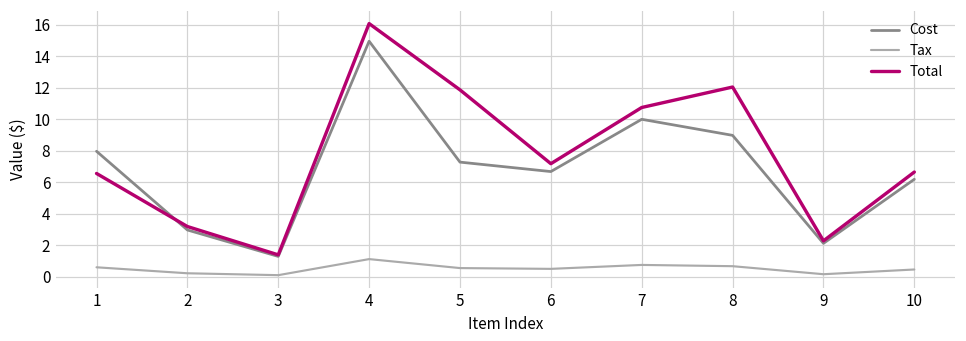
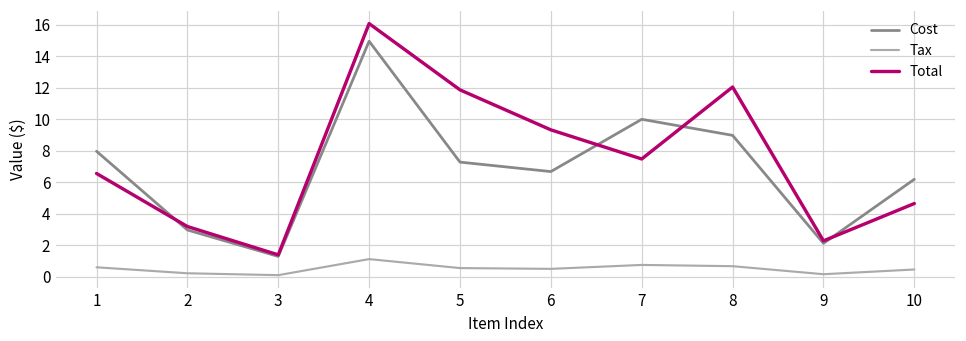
  {
    "Total": {
      "1": 6.6,
      "2": 3.2,
      "4": 16.1,
      "5": 11.9,
-     "6": 7.2,
-     "7": 10.8,
+     "6": 9.3,
+     "7": 7.5,
      "8": 12.1,
-     "10": 6.7
+     "10": 4.7
    }
  }
